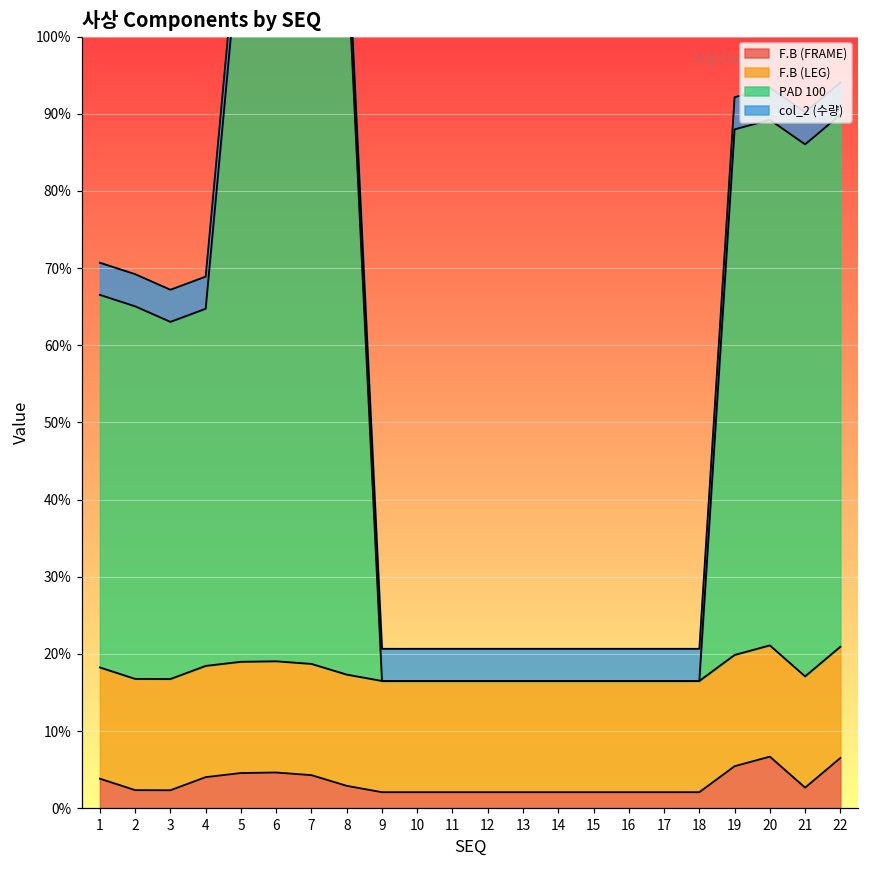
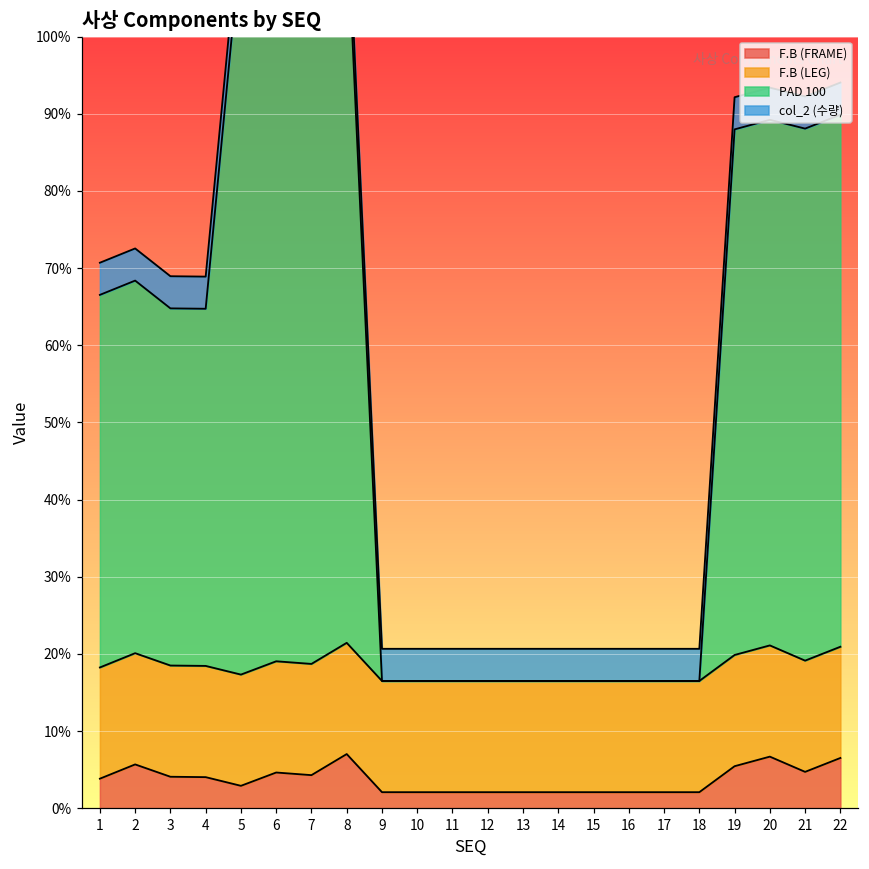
  {
    "F.B (FRAME)": {
      "1": "4%",
-     "2": "2%",
-     "3": "2%",
+     "2": "6%",
+     "3": "4%",
      "4": "4%",
-     "5": "5%",
+     "5": "3%",
      "6": "5%",
      "7": "4%",
-     "8": "3%",
+     "8": "7%",
      "9": "2%",
      "10": "2%",
      "11": "2%",
      "12": "2%",
      "13": "2%",
      "14": "2%",
      "15": "2%",
      "16": "2%",
      "17": "2%",
      "18": "2%",
      "19": "5%",
      "20": "7%",
-     "21": "3%",
+     "21": "5%",
      "22": "7%"
    },
    "F.B (LEG)": {
      "1": "14%",
      "2": "14%",
      "3": "14%",
      "4": "14%",
      "5": "14%",
      "6": "14%",
      "7": "14%",
      "8": "14%",
      "19": "14%",
      "20": "14%",
      "21": "14%",
      "22": "14%"
    },
    "PAD 100": {
      "1": "48%",
      "2": "48%",
      "3": "46%",
      "4": "46%",
      "19": "68%",
      "20": "68%",
      "21": "69%"
    },
    "col_2 (수량)": {
      "1": "4%",
      "2": "4%",
      "3": "4%",
      "4": "4%",
      "9": "4%",
      "10": "4%",
      "11": "4%",
      "12": "4%",
      "13": "4%",
      "14": "4%",
      "15": "4%",
      "16": "4%",
      "17": "4%",
      "18": "4%",
      "19": "4%"
    }
  }
